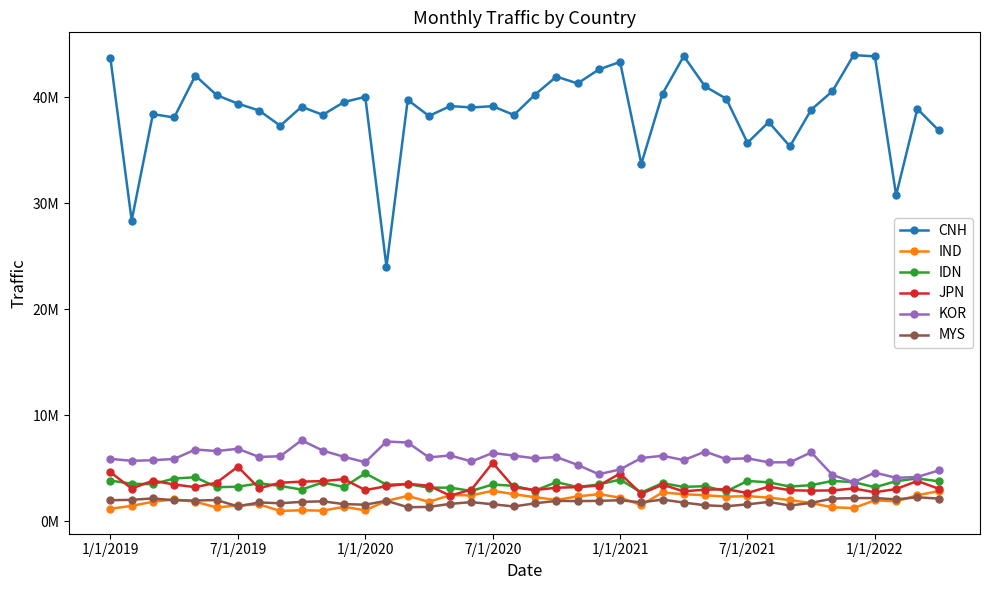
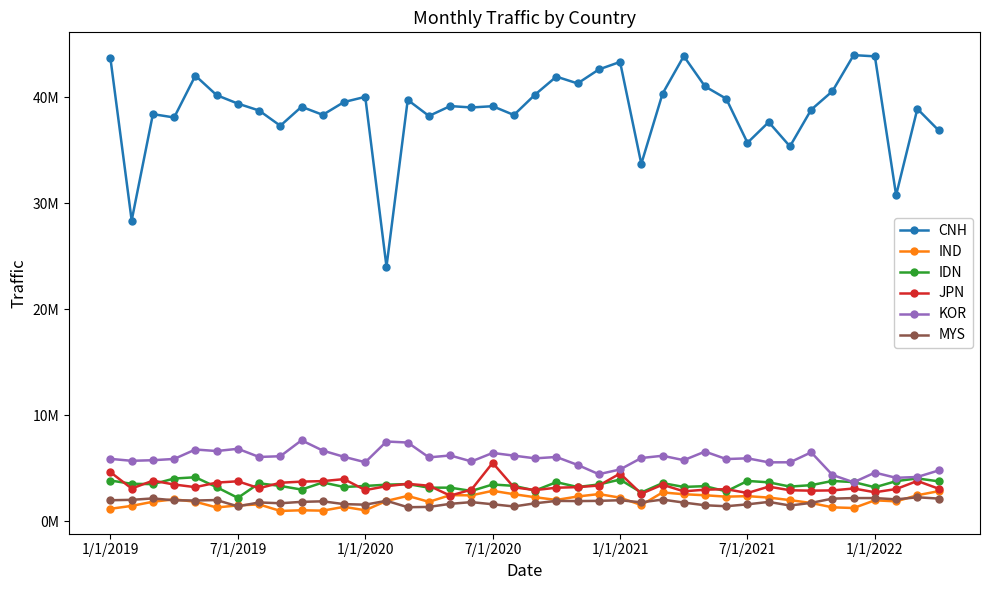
  {
    "CNH": {
      "1/1/2019": 43700000,
      "7/1/2019": 39400000,
      "1/1/2020": 40100000,
      "7/1/2020": 39200000,
      "1/1/2021": 43400000,
      "7/1/2021": 35700000,
      "1/1/2022": 43900000
    },
    "IND": {
      "1/1/2019": 1200000,
      "1/1/2020": 1000000,
      "7/1/2020": 2900000,
      "7/1/2021": 2400000
    },
    "IDN": {
      "1/1/2019": 3900000,
-     "7/1/2019": 3300000,
-     "1/1/2020": 4500000,
+     "7/1/2019": 2200000,
+     "1/1/2020": 3300000,
      "7/1/2020": 3500000,
      "1/1/2021": 3900000,
      "7/1/2021": 3800000,
      "1/1/2022": 3200000
    },
    "JPN": {
      "1/1/2019": 4600000,
-     "7/1/2019": 5200000,
+     "7/1/2019": 3800000,
      "1/1/2020": 2900000,
      "7/1/2020": 5500000,
      "1/1/2021": 4500000,
      "7/1/2021": 2700000,
      "1/1/2022": 2700000
    },
    "KOR": {
      "1/1/2019": 5900000,
      "7/1/2019": 6800000,
      "1/1/2020": 5600000,
      "7/1/2020": 6500000,
      "1/1/2021": 4900000,
      "7/1/2021": 5900000,
      "1/1/2022": 4600000
    },
    "MYS": {
      "1/1/2019": 2000000,
      "1/1/2020": 1600000,
      "7/1/2020": 1600000,
      "7/1/2021": 1600000
    }
  }
